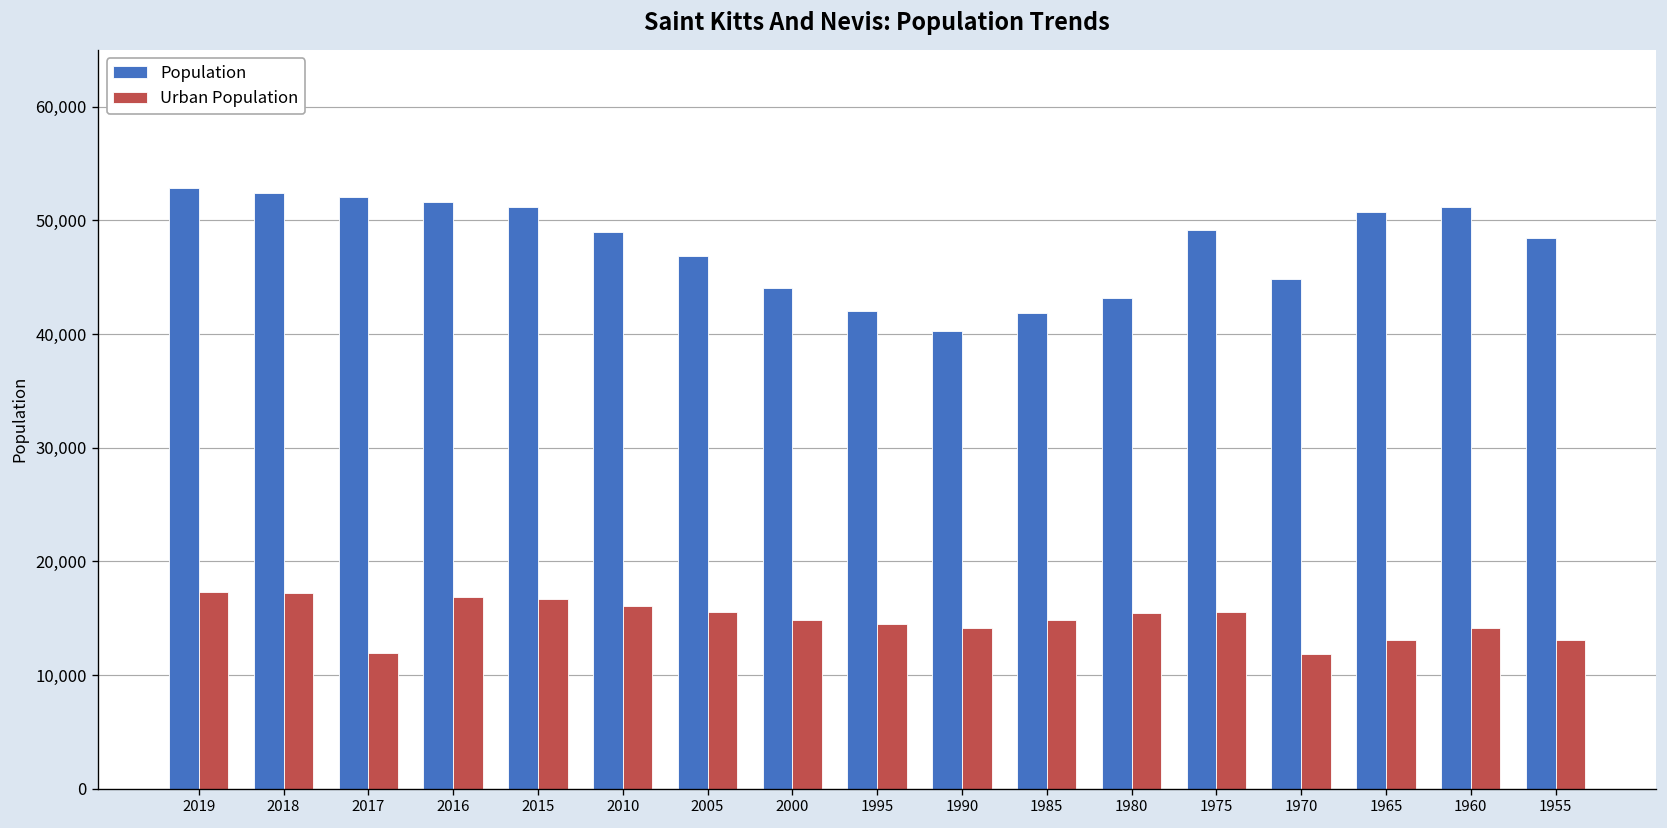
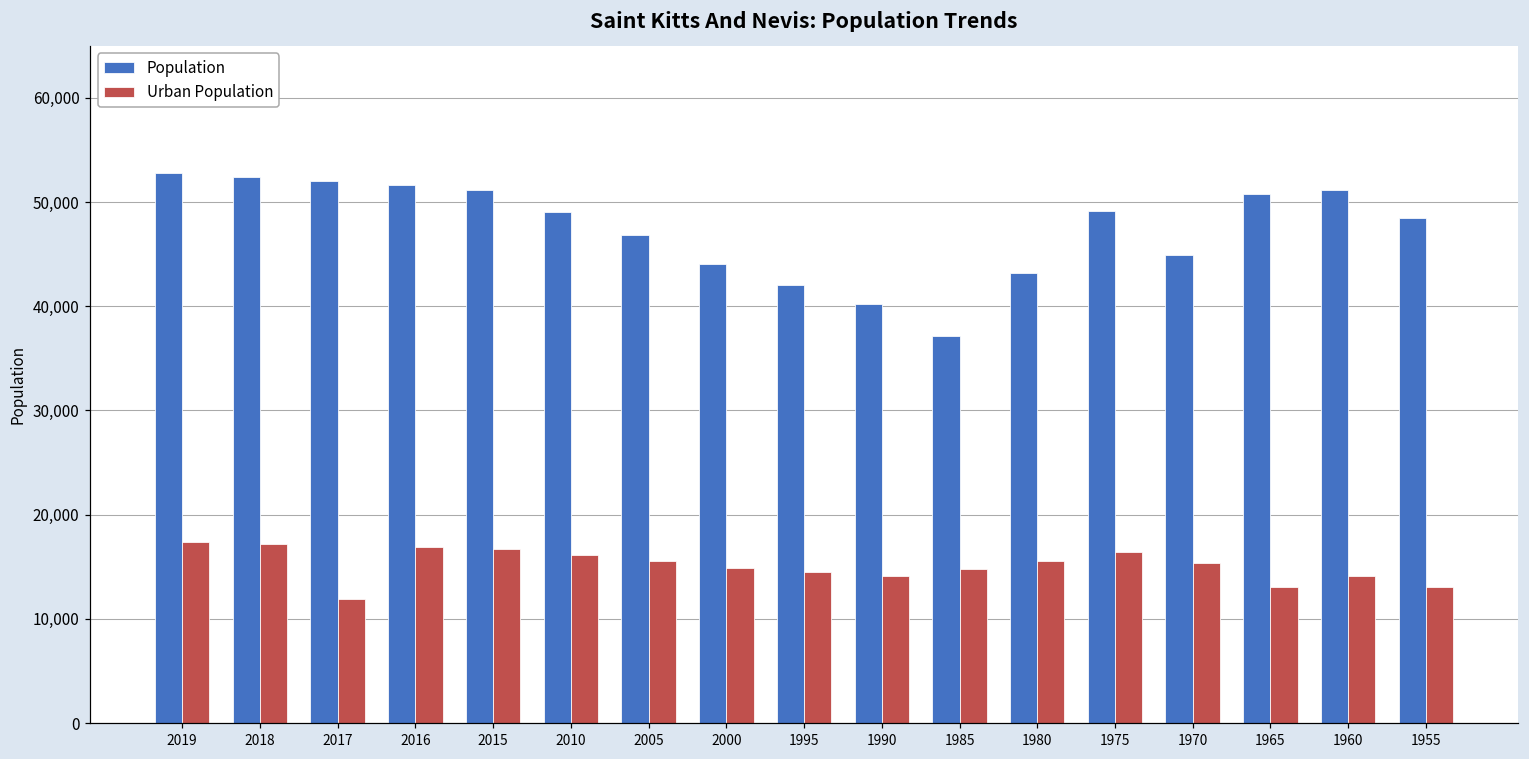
  {
    "Population": {
      "2019": "53,000",
      "2018": "52,000",
      "2017": "52,000",
      "2016": "52,000",
      "2015": "51,000",
      "2010": "49,000",
      "2005": "47,000",
      "2000": "44,000",
      "1995": "42,000",
      "1990": "40,000",
-     "1985": "42,000",
+     "1985": "37,000",
      "1980": "43,000",
      "1975": "49,000",
      "1970": "45,000",
      "1965": "51,000",
      "1960": "51,000",
      "1955": "48,000"
    },
    "Urban Population": {
      "2019": "17,000",
      "2018": "17,000",
      "2017": "12,000",
      "2016": "17,000",
      "2015": "17,000",
      "2010": "16,000",
      "2005": "16,000",
      "2000": "15,000",
      "1995": "14,000",
      "1990": "14,000",
      "1985": "15,000",
      "1980": "16,000",
-     "1975": "15,500",
-     "1970": "12,000",
+     "1975": "16,400",
+     "1970": "15,000",
      "1965": "13,000",
      "1960": "14,000",
      "1955": "13,000"
    }
  }
